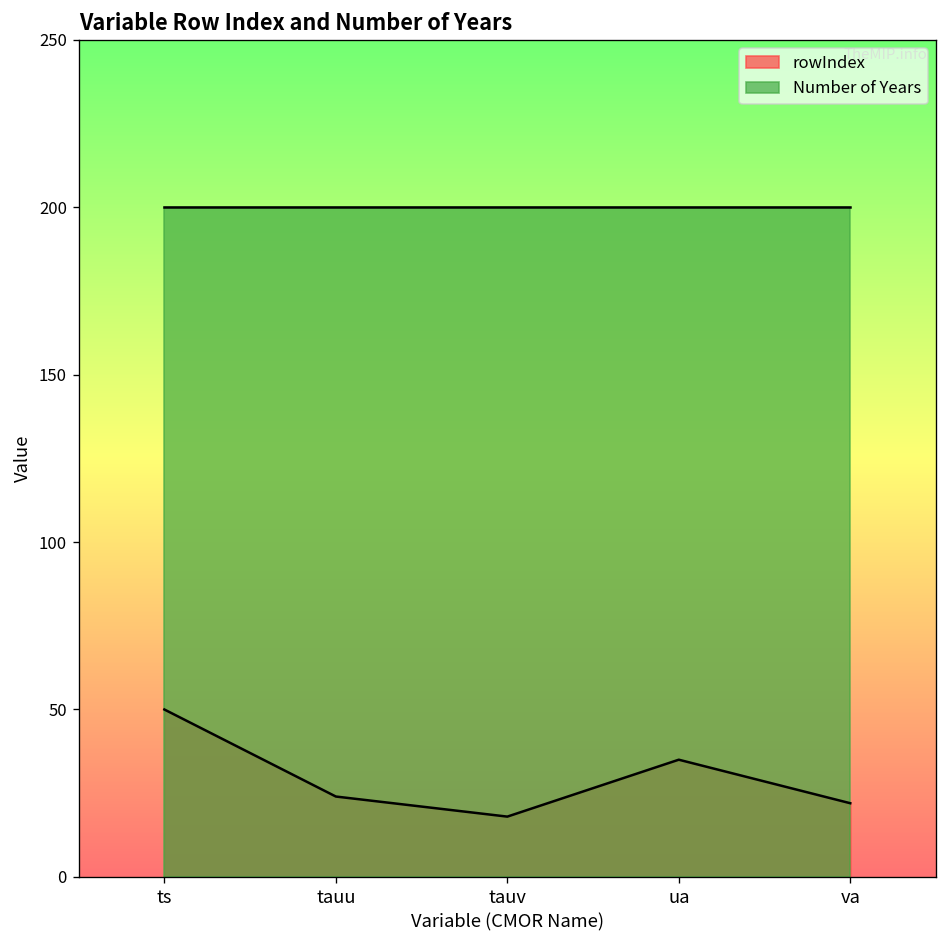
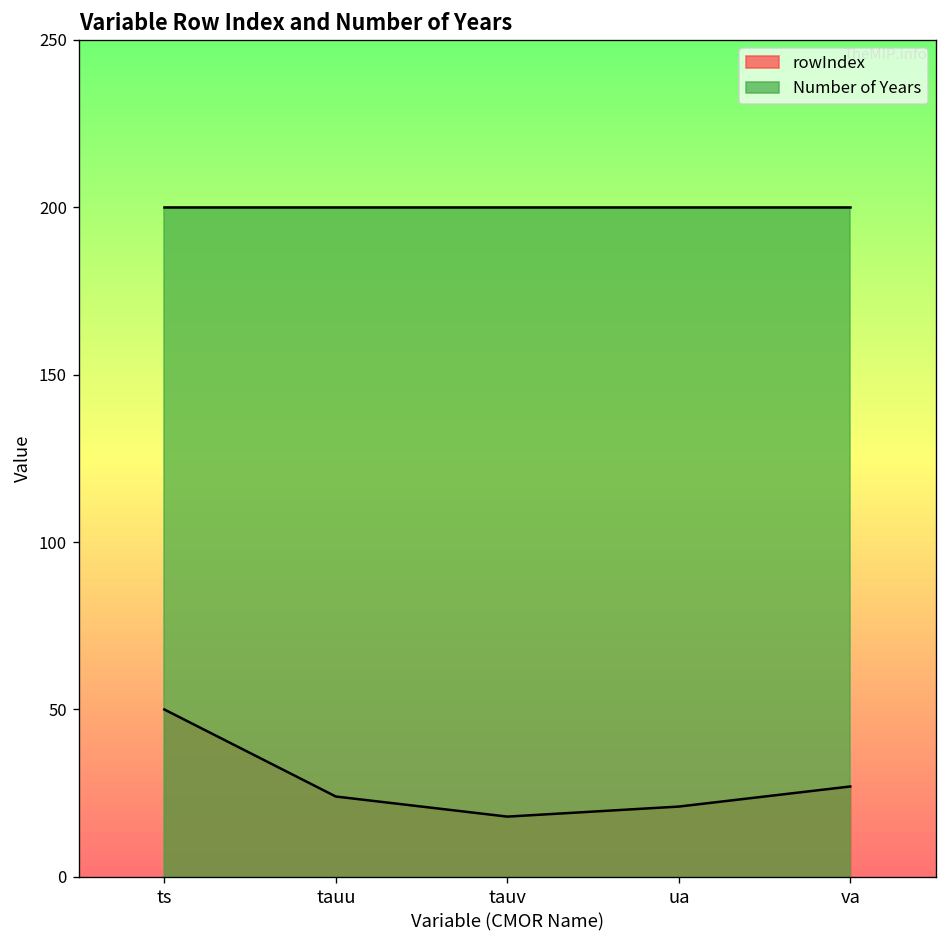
  {
    "rowIndex": {
      "ts": 50,
      "tauu": 24,
      "tauv": 18,
-     "ua": 35,
-     "va": 22
+     "ua": 21,
+     "va": 27
    },
    "Number of Years": {
      "ts": 200,
      "tauu": 200,
      "tauv": 200,
      "ua": 200,
      "va": 200
    }
  }
